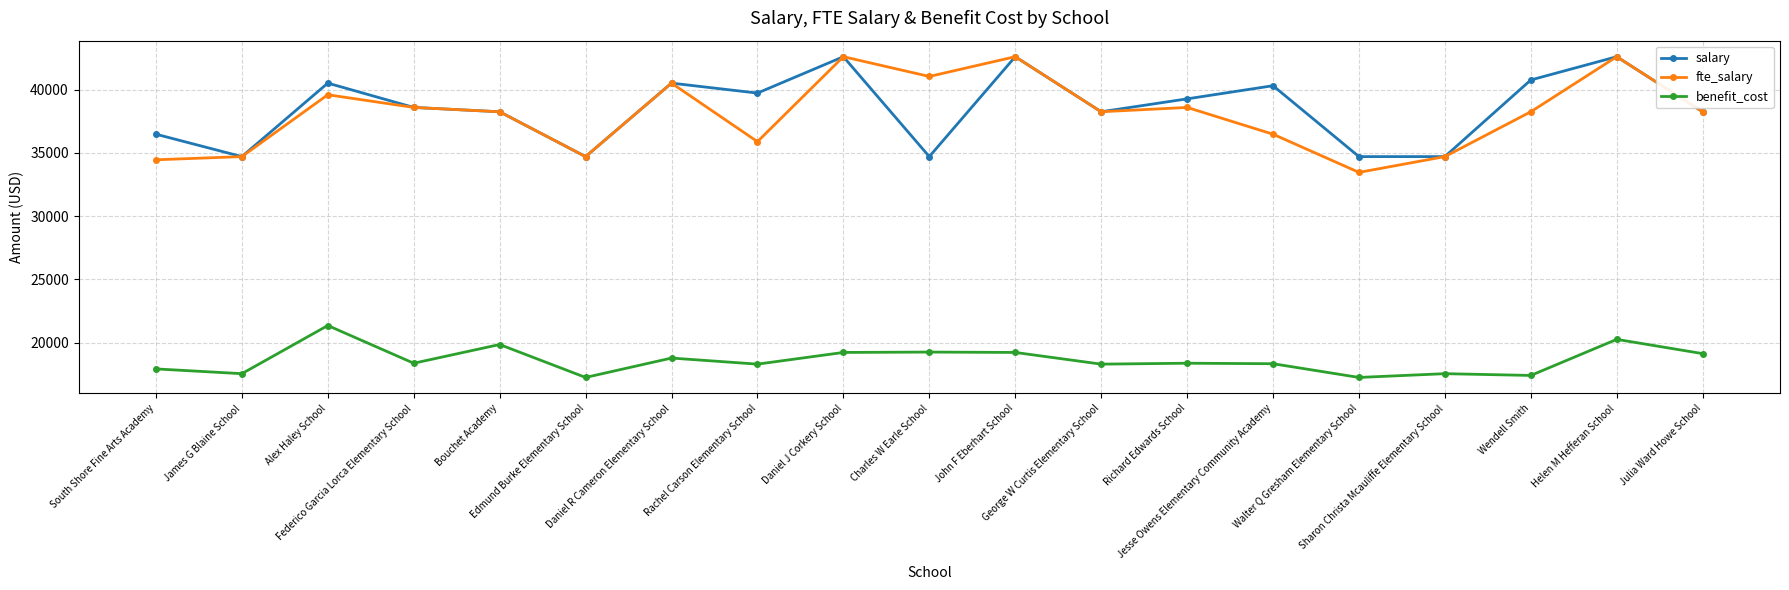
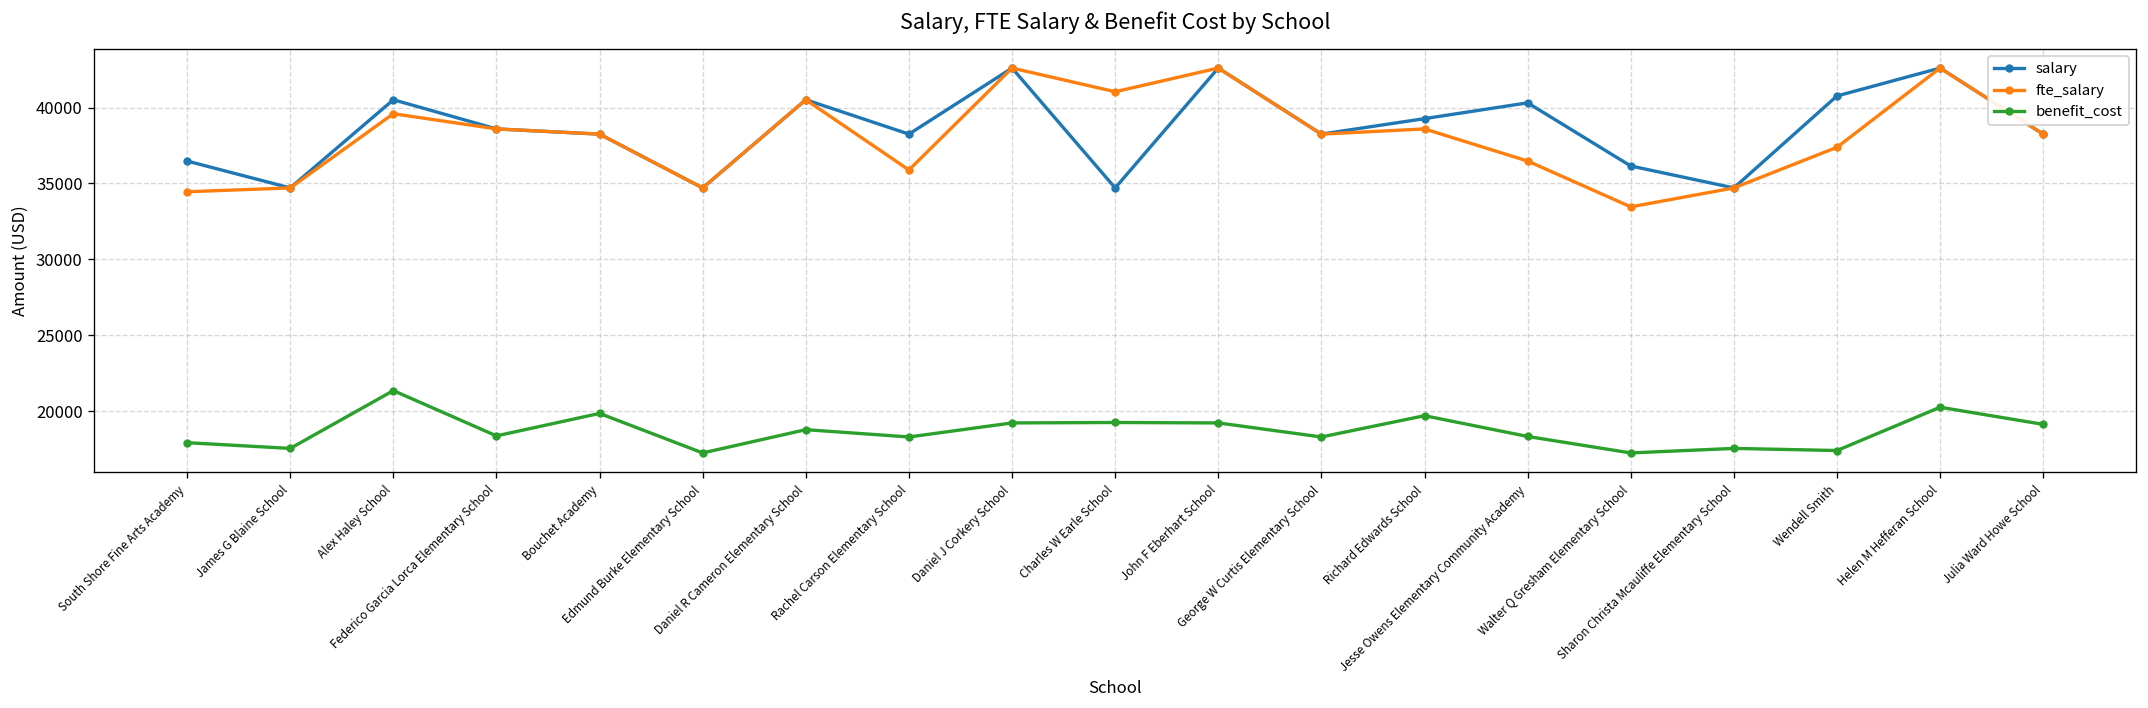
  {
    "salary": {
      "South Shore Fine Arts Academy": 36500,
      "Alex Haley School": 40500,
-     "Rachel Carson Elementary School": 39700,
+     "Rachel Carson Elementary School": 38200,
      "Charles W Earle School": 34700,
      "Richard Edwards School": 39300,
      "Jesse Owens Elementary Community Academy": 40300,
-     "Walter Q Gresham Elementary School": 34700,
+     "Walter Q Gresham Elementary School": 36100,
      "Wendell Smith": 40800
    },
    "fte_salary": {
      "South Shore Fine Arts Academy": 34400,
      "Alex Haley School": 39600,
      "Rachel Carson Elementary School": 35900,
      "Charles W Earle School": 41000,
      "Richard Edwards School": 38600,
      "Jesse Owens Elementary Community Academy": 36500,
      "Walter Q Gresham Elementary School": 33500,
-     "Wendell Smith": 38200
+     "Wendell Smith": 37400
    },
    "benefit_cost": {
      "South Shore Fine Arts Academy": 17900,
      "James G Blaine School": 17500,
      "Alex Haley School": 21300,
      "Federico Garcia Lorca Elementary School": 18400,
      "Bouchet Academy": 19800,
      "Edmund Burke Elementary School": 17200,
      "Daniel R Cameron Elementary School": 18800,
      "Rachel Carson Elementary School": 18300,
      "Daniel J Corkery School": 19200,
      "Charles W Earle School": 19200,
      "John F Eberhart School": 19200,
      "George W Curtis Elementary School": 18300,
-     "Richard Edwards School": 18400,
+     "Richard Edwards School": 19700,
      "Jesse Owens Elementary Community Academy": 18300,
      "Walter Q Gresham Elementary School": 17200,
      "Sharon Christa Mcauliffe Elementary School": 17500,
      "Wendell Smith": 17400,
      "Helen M Hefferan School": 20200,
      "Julia Ward Howe School": 19100
    }
  }
